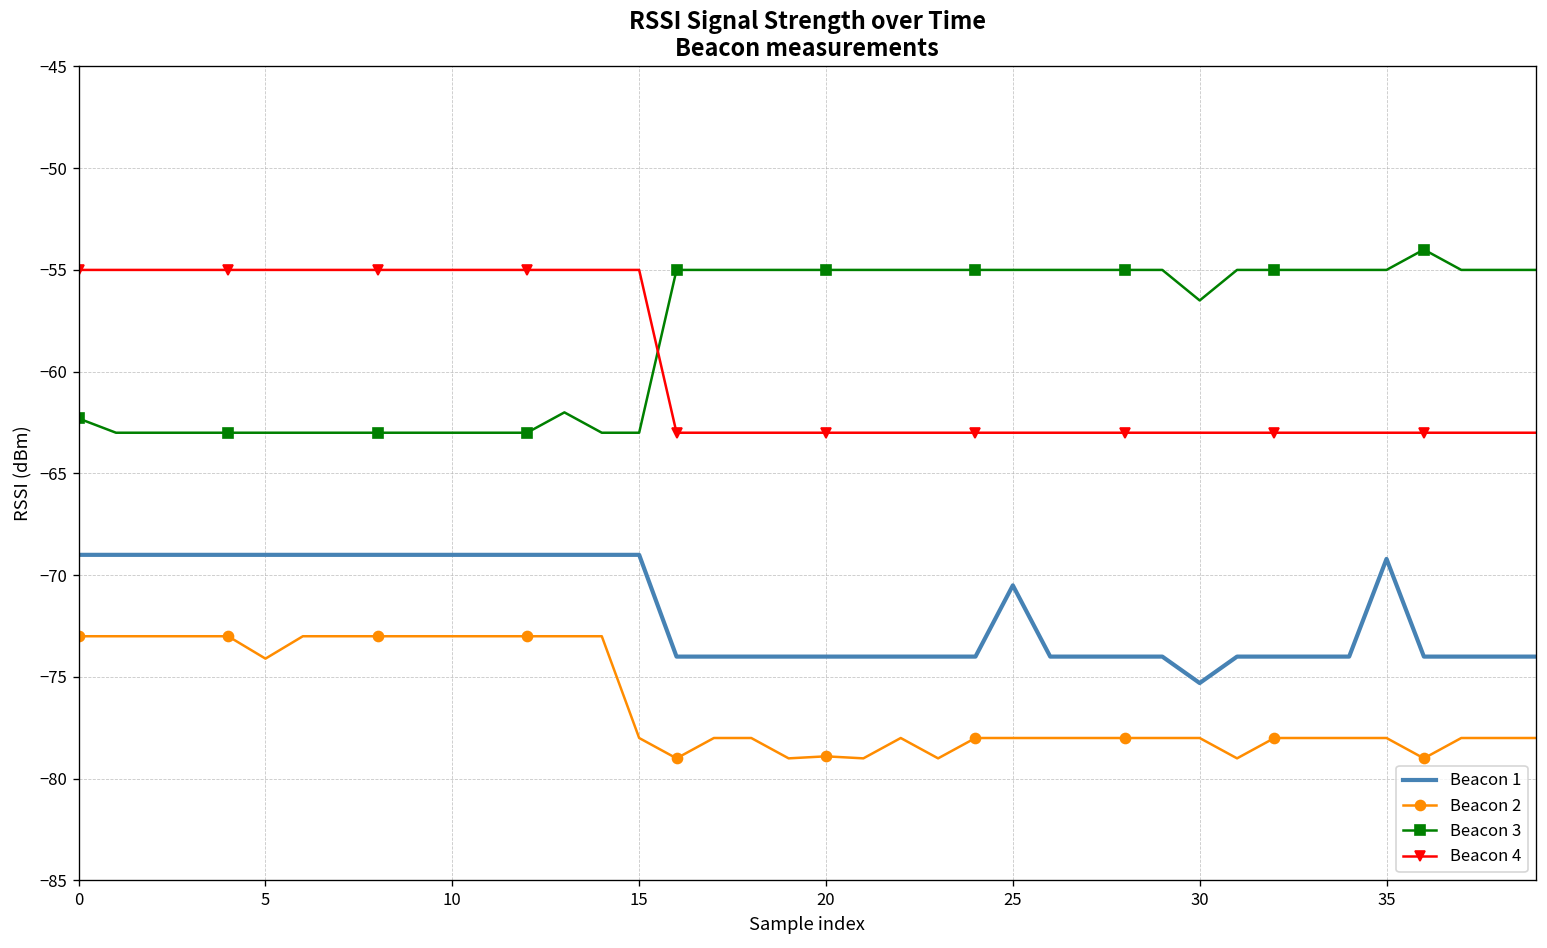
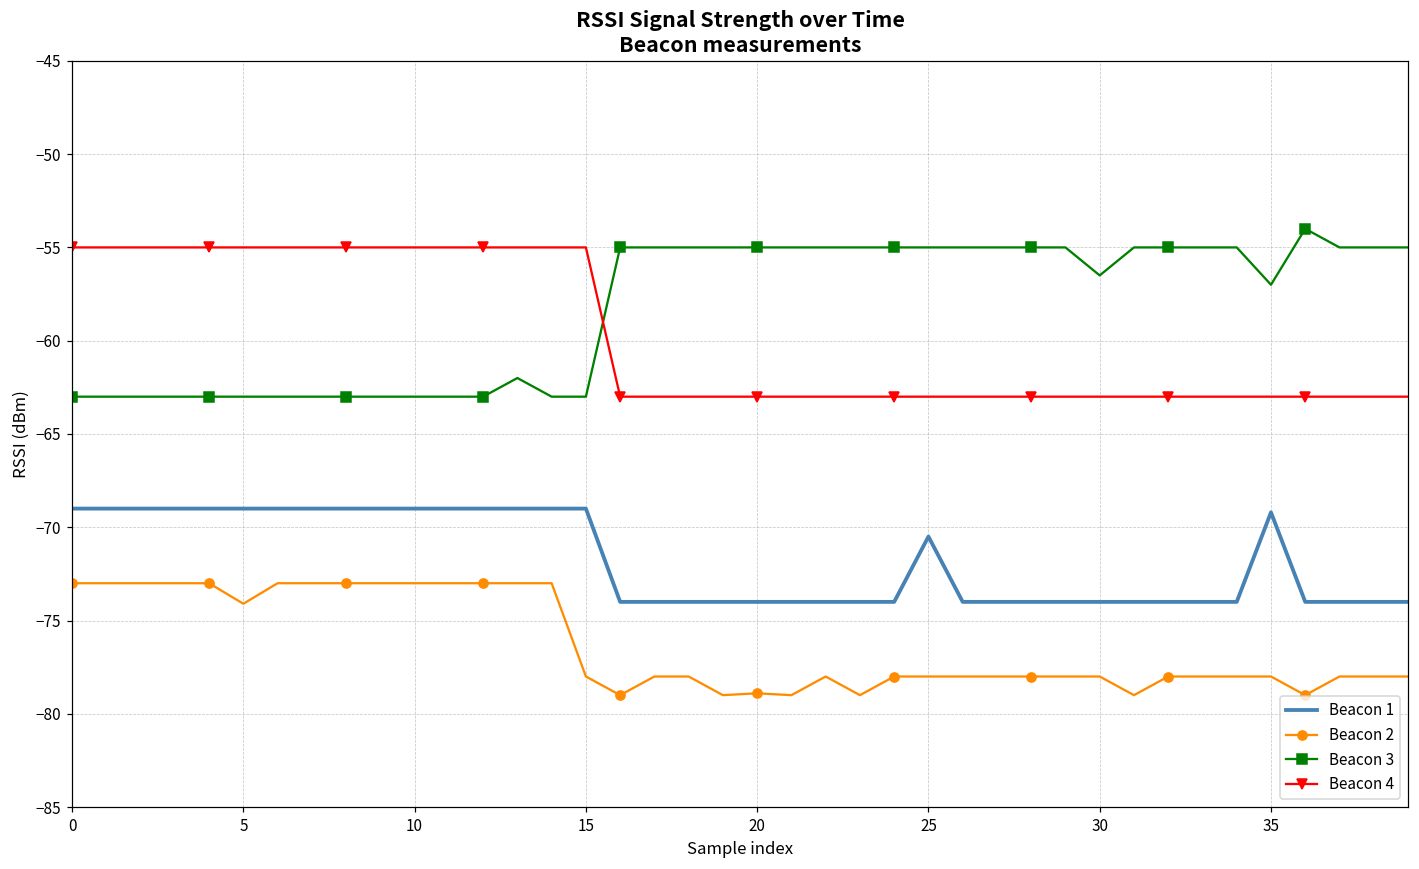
  {
    "Beacon 1": {
      "0": -69.0,
      "5": -69.0,
      "10": -69.0,
      "15": -69.0,
      "20": -74.0,
      "25": -70.5,
-     "30": -75.3,
+     "30": -74.0,
      "35": -69.2
    },
    "Beacon 2": {
      "0": -73.0,
      "5": -74.1,
      "10": -73.0,
      "15": -78.0,
      "20": -78.9,
      "25": -78.0,
      "30": -78.0,
      "35": -78.0
    },
    "Beacon 3": {
-     "0": -62.3,
+     "0": -63.0,
      "5": -63.0,
      "10": -63.0,
      "15": -63.0,
      "20": -55.0,
      "25": -55.0,
      "30": -56.5,
-     "35": -55
+     "35": -57
    },
    "Beacon 4": {
      "0": -55.0,
      "5": -55.0,
      "10": -55.0,
      "15": -55.0,
      "20": -63.0,
      "25": -63.0,
      "30": -63.0,
      "35": -63.0
    }
  }
